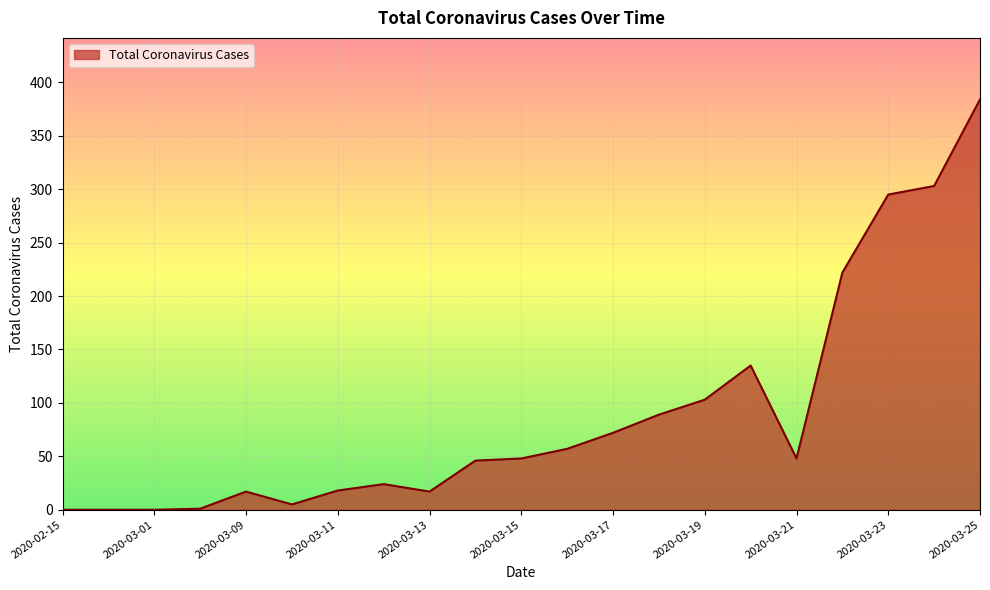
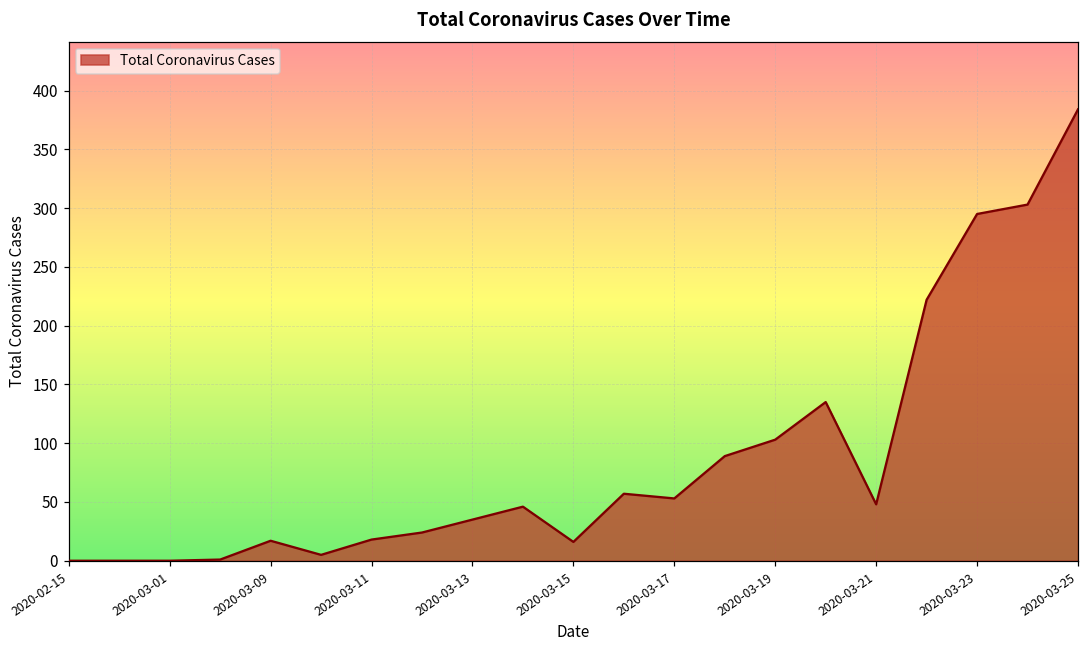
  {
    "2020-02-15": 0,
    "2020-03-01": 0,
    "2020-03-09": 17,
    "2020-03-11": 18,
-   "2020-03-13": 17,
-   "2020-03-15": 48,
-   "2020-03-17": 72,
+   "2020-03-13": 35,
+   "2020-03-15": 16,
+   "2020-03-17": 53,
    "2020-03-19": 103,
    "2020-03-21": 48,
    "2020-03-23": 295,
    "2020-03-25": 384
  }
